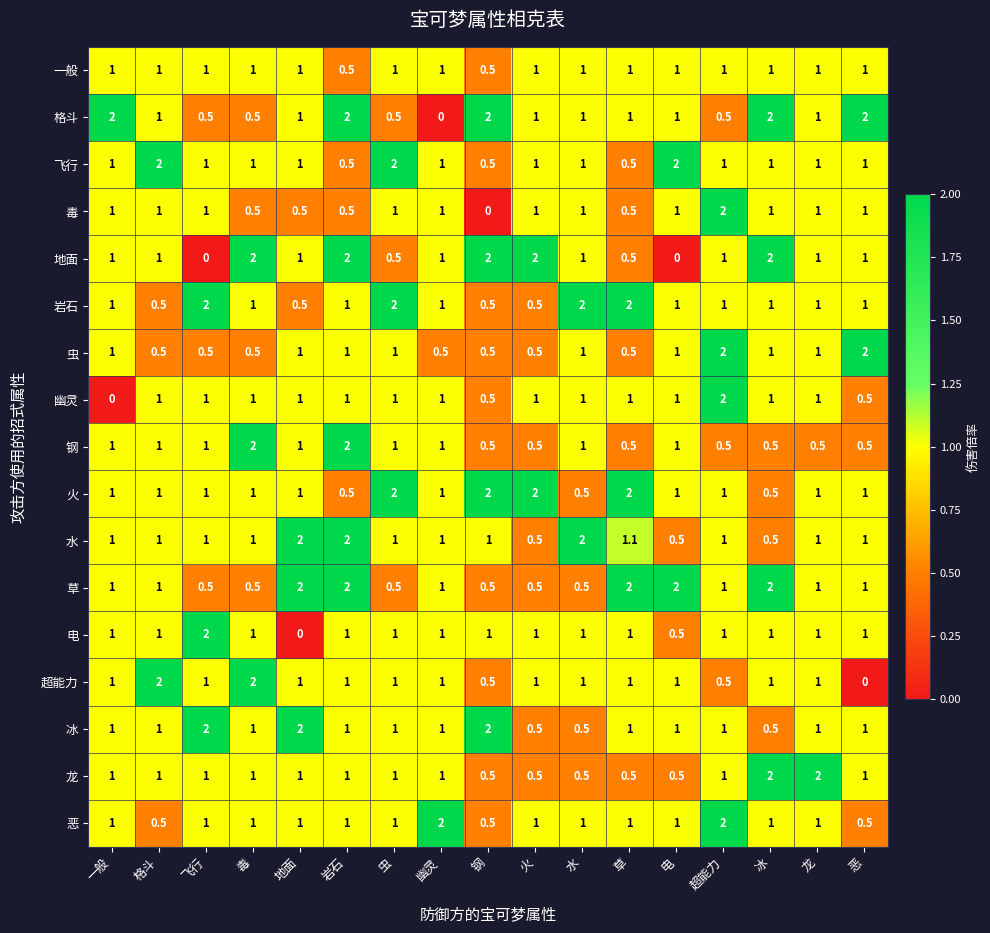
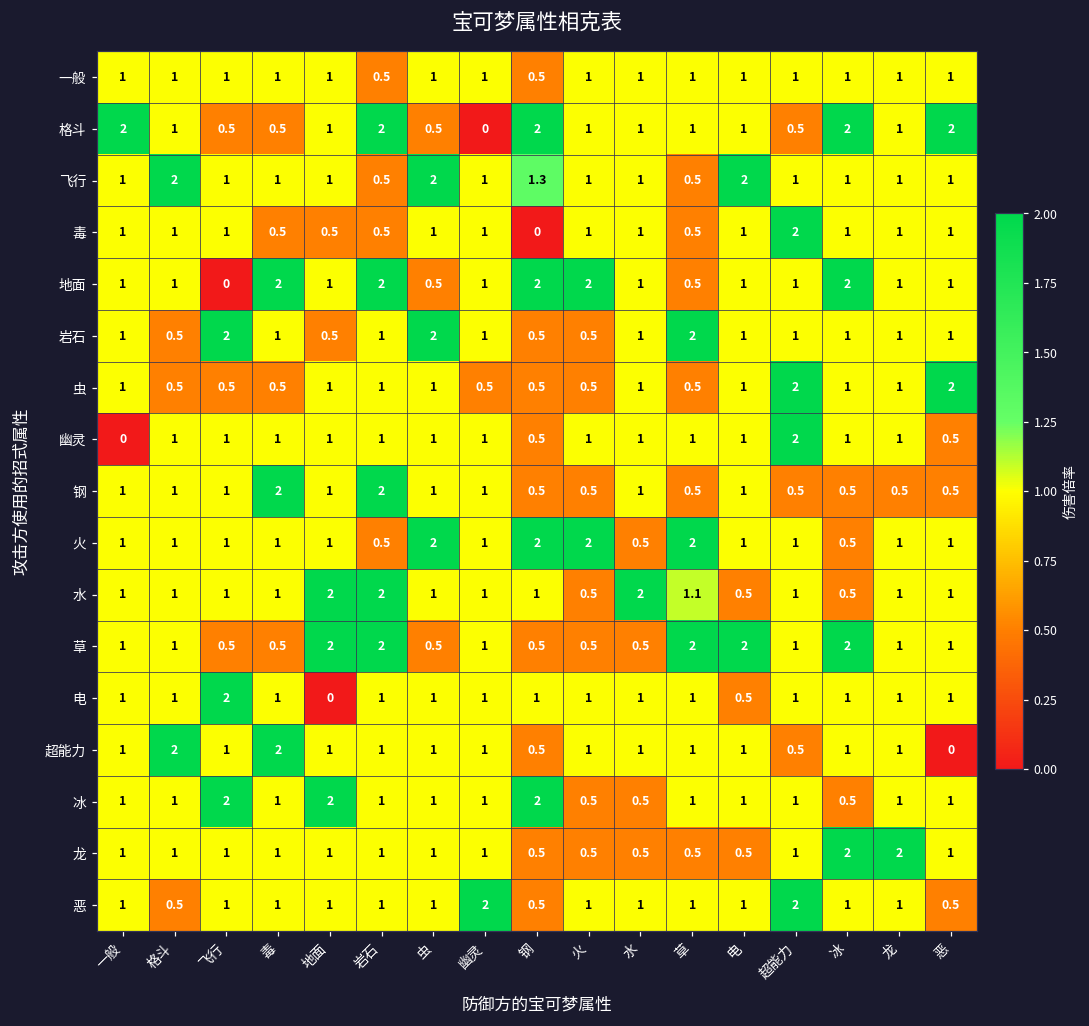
  {
    "飞行": {
      "一般": 1,
      "格斗": 2,
      "飞行": 1,
      "毒": 1,
      "地面": 1,
      "岩石": 0.5,
      "虫": 2,
      "幽灵": 1,
-     "钢": 0.5,
+     "钢": 1.3,
      "火": 1,
      "水": 1,
      "草": 0.5,
      "电": 2,
      "超能力": 1,
      "冰": 1,
      "龙": 1,
      "恶": 1
    },
    "地面": {
      "一般": 1,
      "格斗": 1,
      "飞行": 0,
      "毒": 2,
      "地面": 1,
      "岩石": 2,
      "虫": 0.5,
      "幽灵": 1,
      "钢": 2,
      "火": 2,
      "水": 1,
      "草": 0.5,
-     "电": 0,
+     "电": 1,
      "超能力": 1,
      "冰": 2,
      "龙": 1,
      "恶": 1
    },
    "岩石": {
      "一般": 1,
      "格斗": 0.5,
      "飞行": 2,
      "毒": 1,
      "地面": 0.5,
      "岩石": 1,
      "虫": 2,
      "幽灵": 1,
      "钢": 0.5,
      "火": 0.5,
-     "水": 2,
+     "水": 1,
      "草": 2,
      "电": 1,
      "超能力": 1,
      "冰": 1,
      "龙": 1,
      "恶": 1
    }
  }
